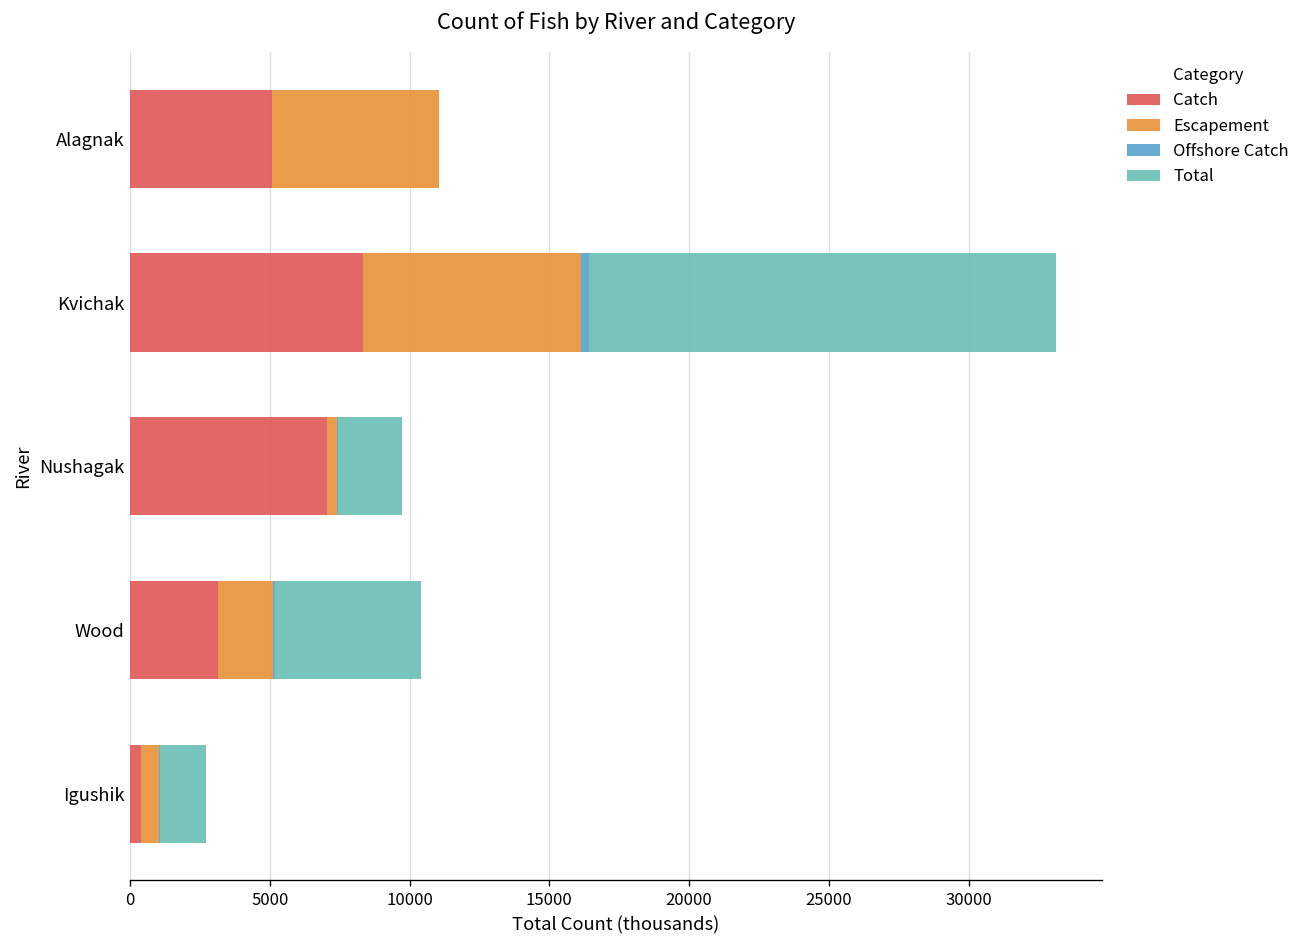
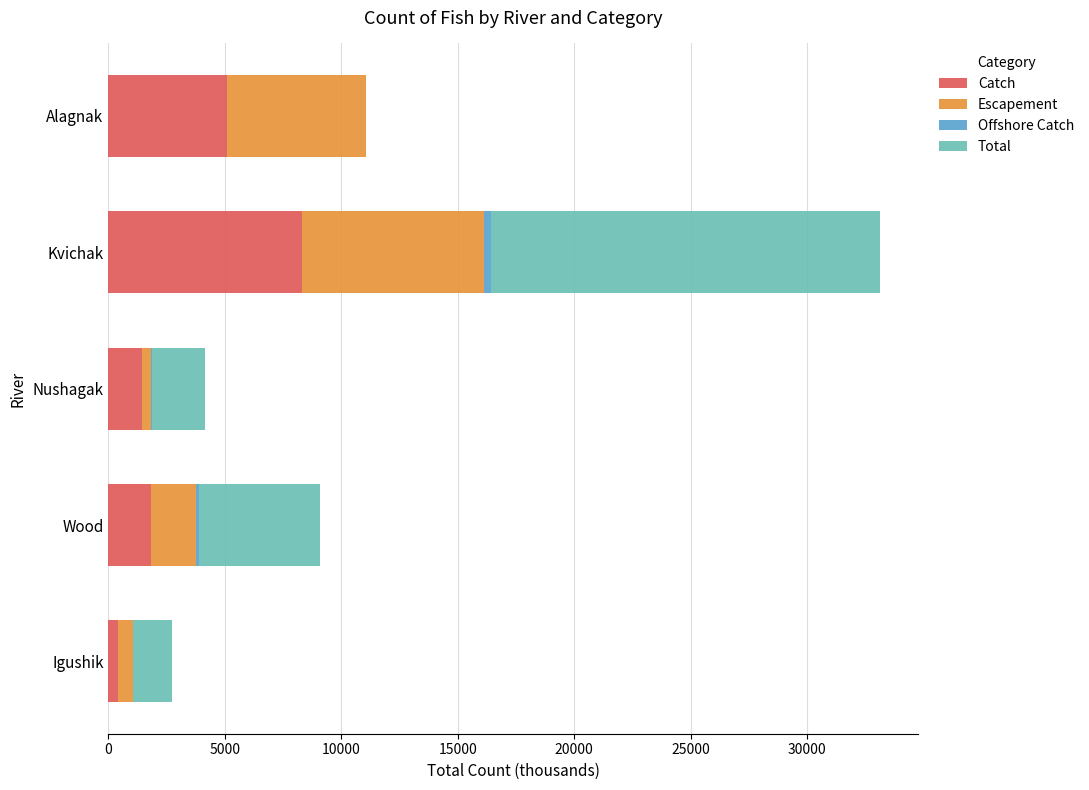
  {
    "Catch": {
      "Alagnak": 5100,
      "Kvichak": 8300,
-     "Nushagak": 7000,
-     "Wood": 3200,
+     "Nushagak": 1400,
+     "Wood": 1800,
      "Igushik": 400
    },
    "Escapement": {
      "Alagnak": 6000,
      "Kvichak": 7800,
      "Nushagak": 400,
      "Wood": 1900,
      "Igushik": 600
    }
  }
